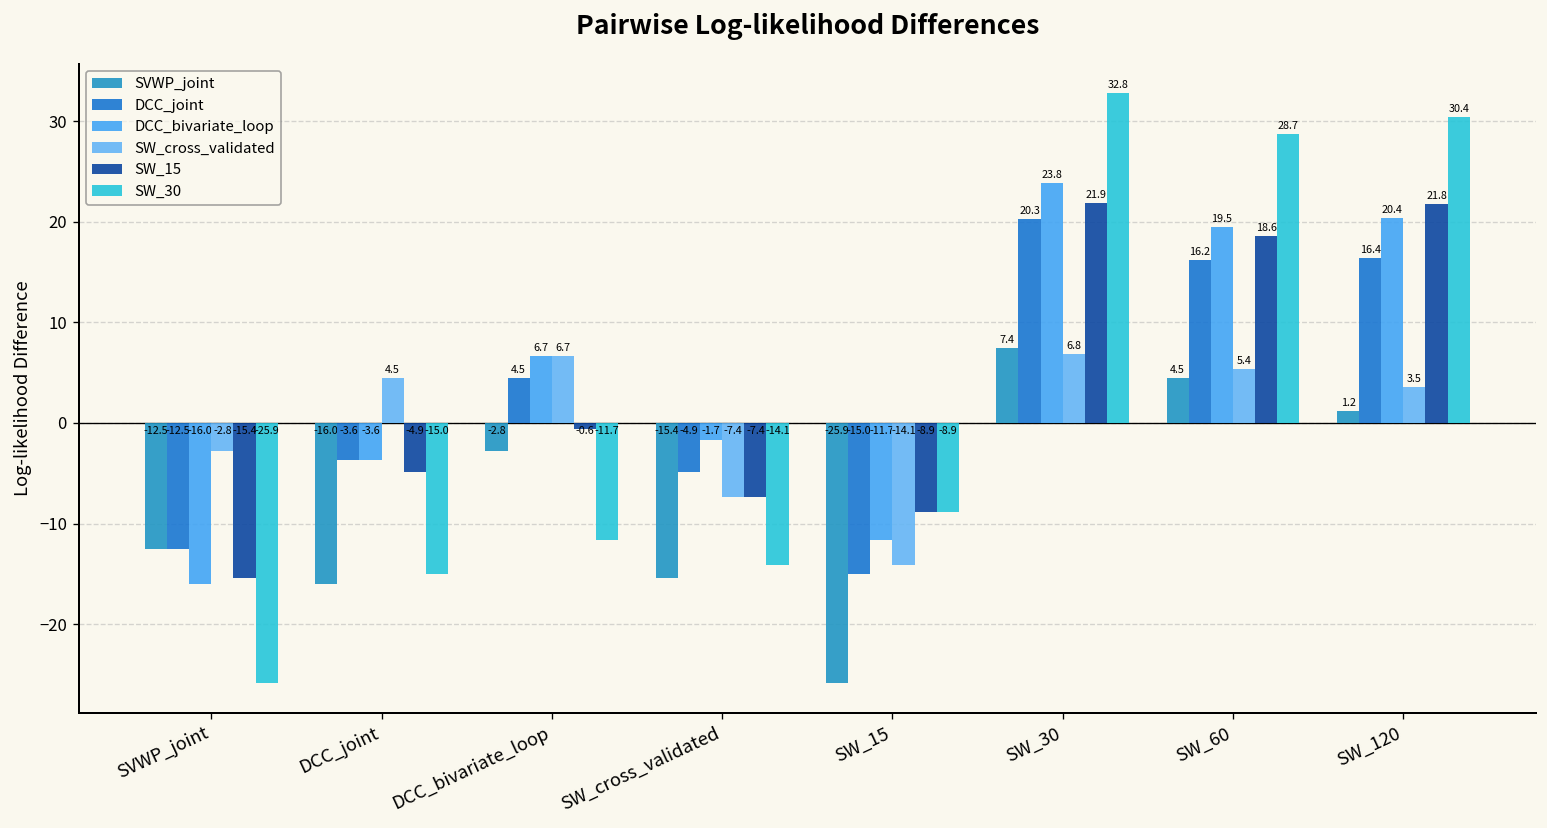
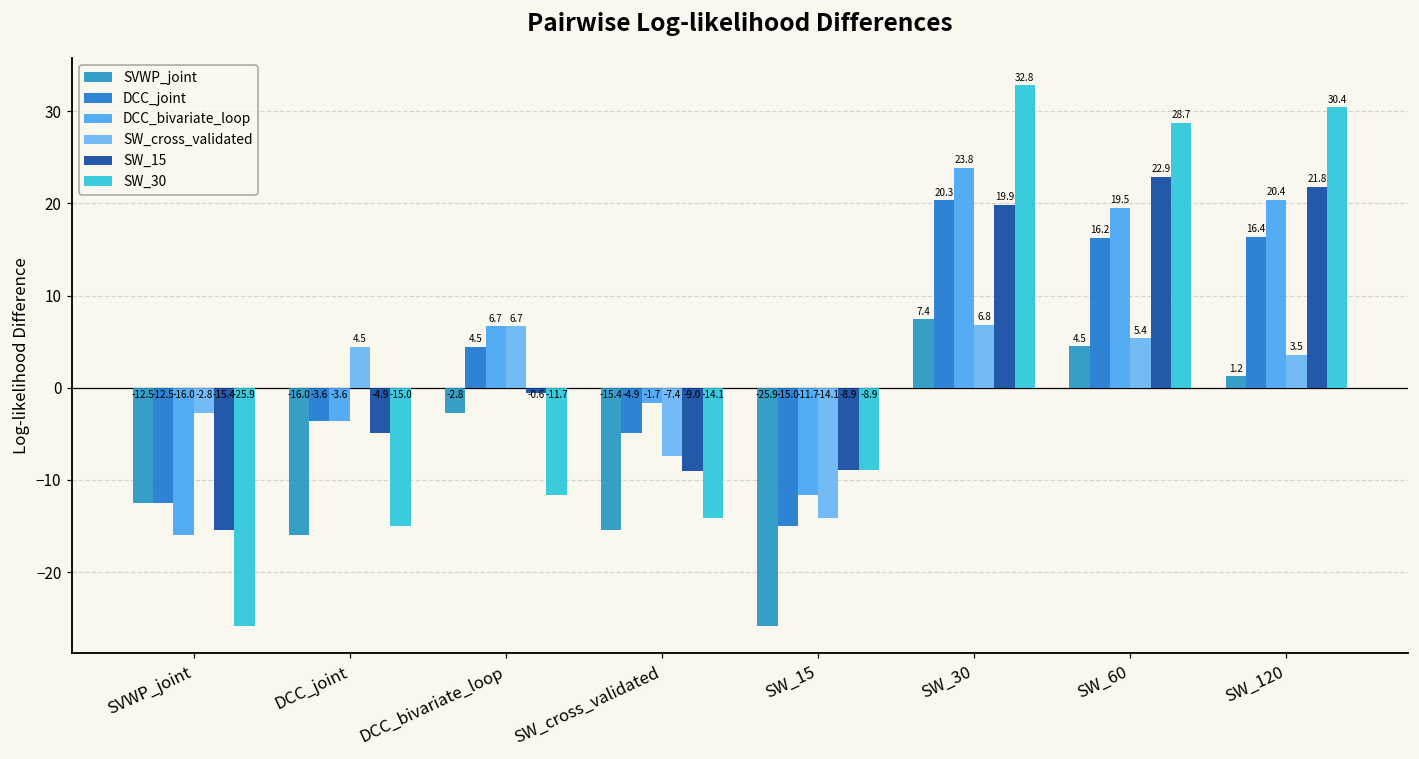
  {
    "SW_15": {
      "SVWP_joint": -15.4,
      "DCC_joint": -4.9,
      "DCC_bivariate_loop": -0.6,
-     "SW_cross_validated": -7.4,
+     "SW_cross_validated": -9.0,
      "SW_15": -8.9,
-     "SW_30": 21.9,
-     "SW_60": 18.6,
+     "SW_30": 19.9,
+     "SW_60": 22.9,
      "SW_120": 21.8
    }
  }
